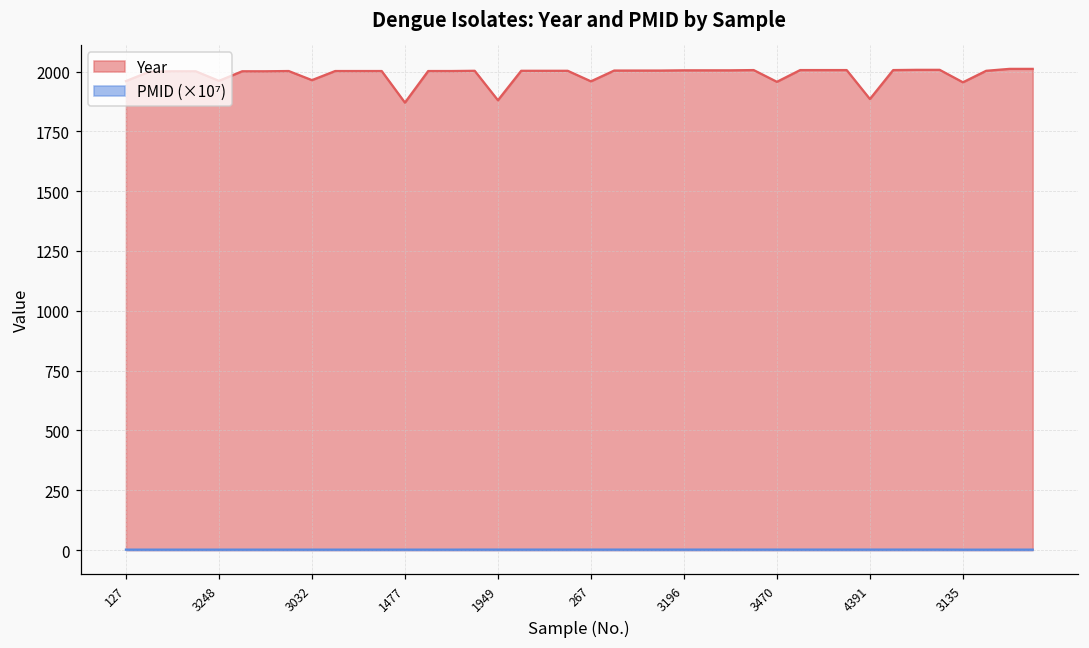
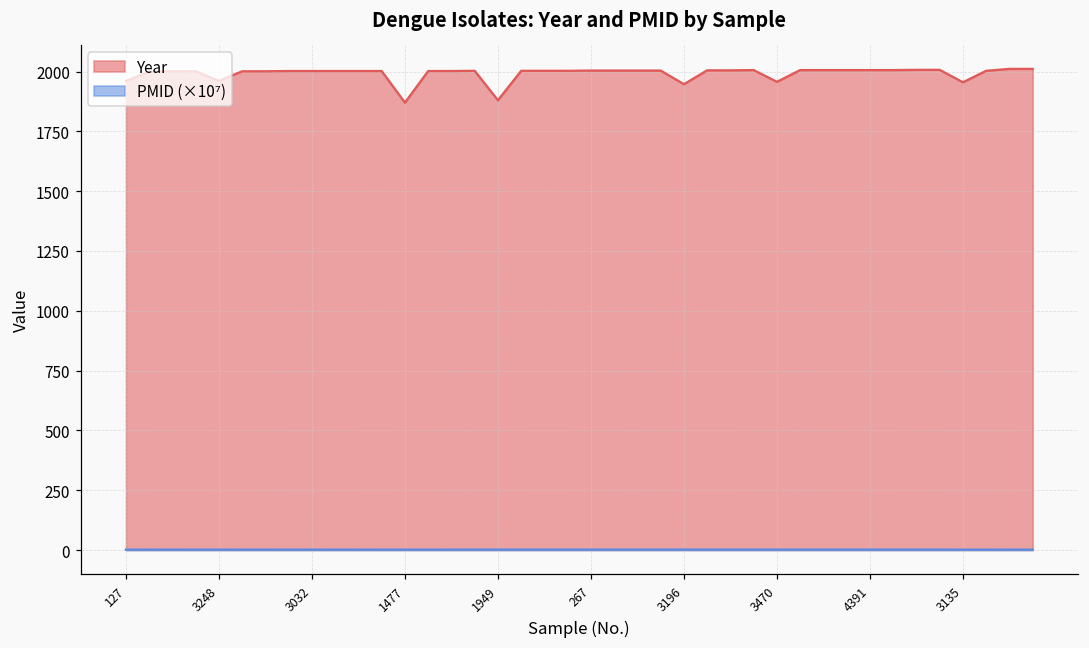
  {
    "Year": {
-     "3032": 1960,
+     "3032": 2000,
      "1477": 1870,
      "1949": 1880,
-     "267": 1960,
-     "3196": 2010,
+     "267": 2000,
+     "3196": 1950,
      "3470": 1960,
-     "4391": 1890,
+     "4391": 2010,
      "3135": 1960
    },
    "PMID (×10⁷)": {
      "127": 0,
      "3248": 0,
      "3032": 0,
      "1477": 0,
      "1949": 0,
      "267": 0,
      "3196": 0,
      "3470": 0,
      "4391": 0,
      "3135": 0
    }
  }
